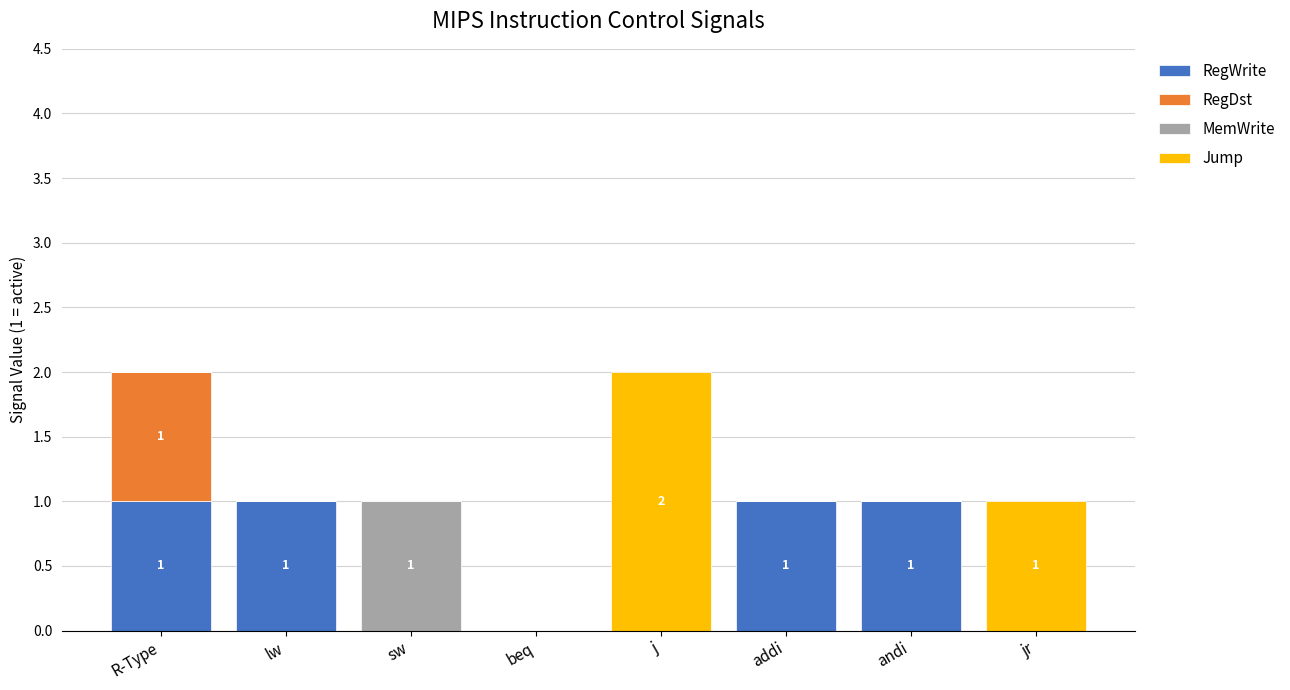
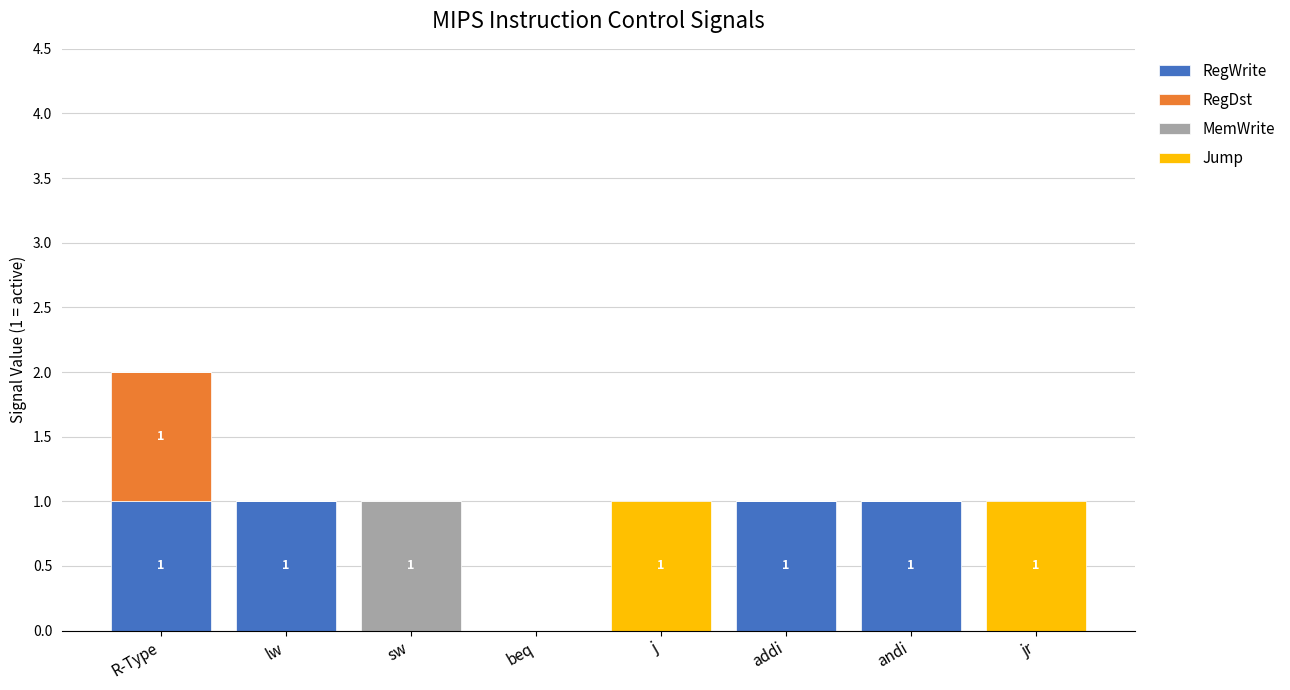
  {
    "RegWrite": {
      "R-Type": 1,
      "lw": 1,
      "addi": 1,
      "andi": 1
    },
    "RegDst": {
      "R-Type": 1
    },
    "MemWrite": {
      "sw": 1
    },
    "Jump": {
-     "j": 2,
+     "j": 1,
      "jr": 1
    }
  }
